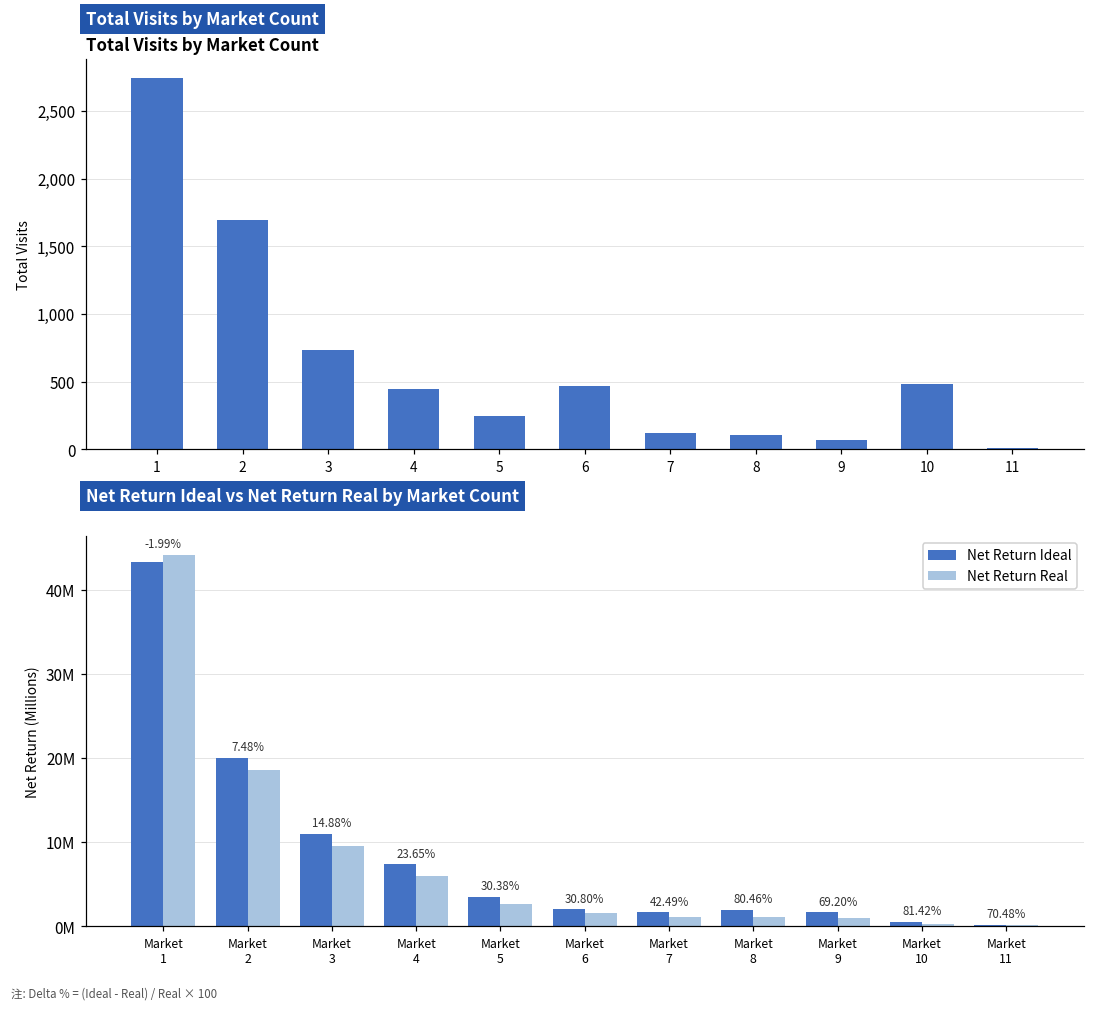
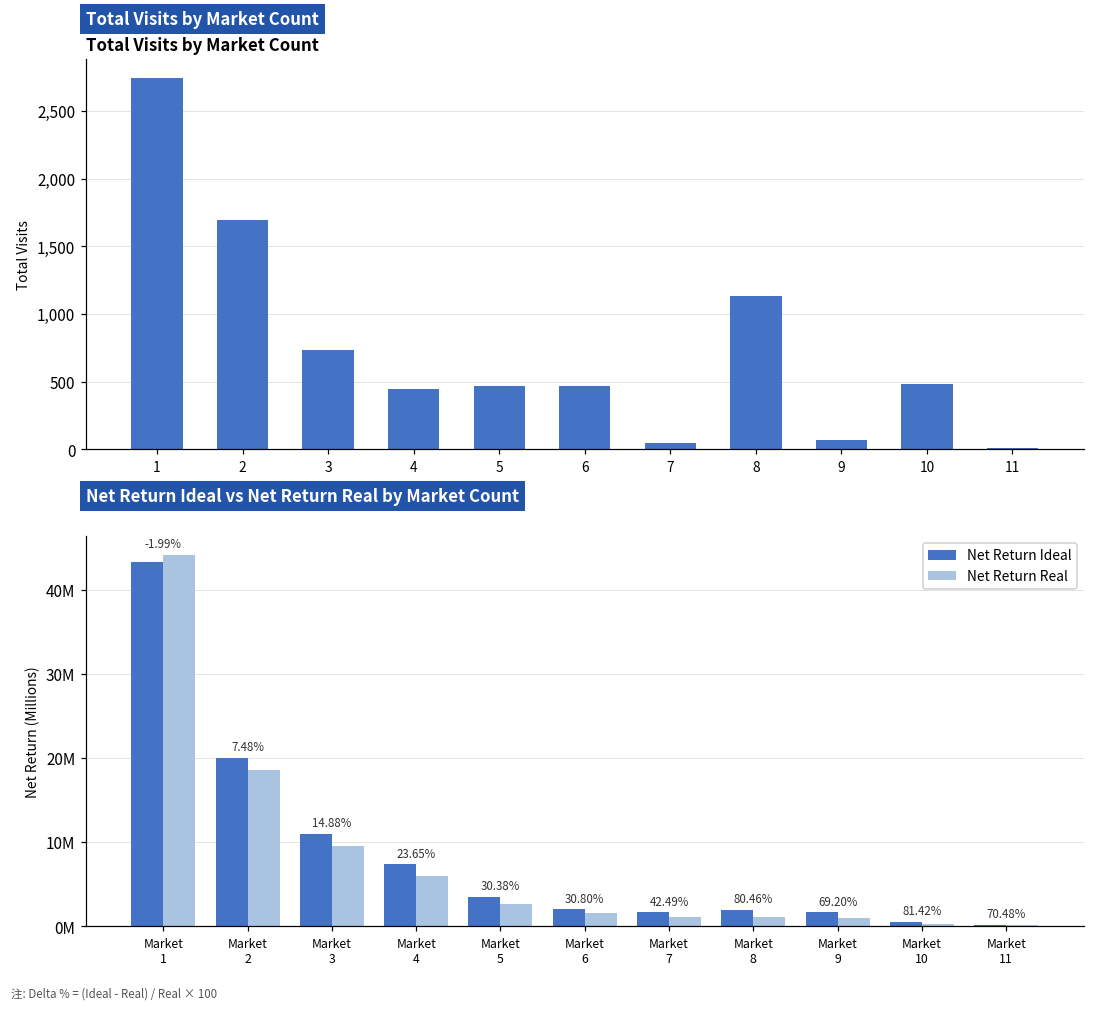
  {
    "Total Visits by Market Count": {
      "1": "2,750",
      "2": "1,700",
      "3": "740",
      "4": "450",
-     "5": "250",
+     "5": "470",
      "6": "470",
-     "7": "120",
-     "8": "110",
+     "7": "50",
+     "8": "1,130",
      "9": "70",
      "10": "490"
    }
  }
